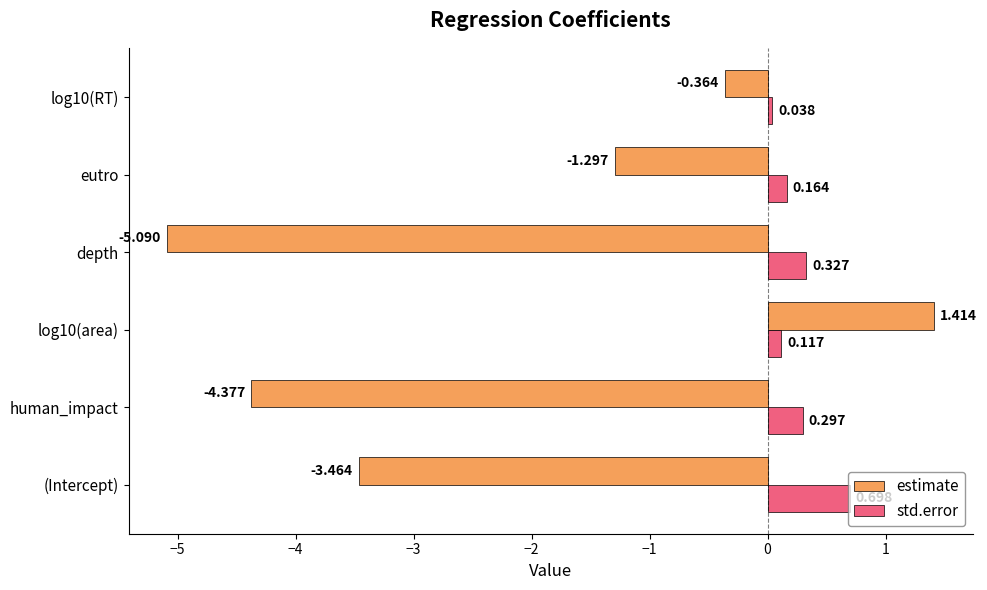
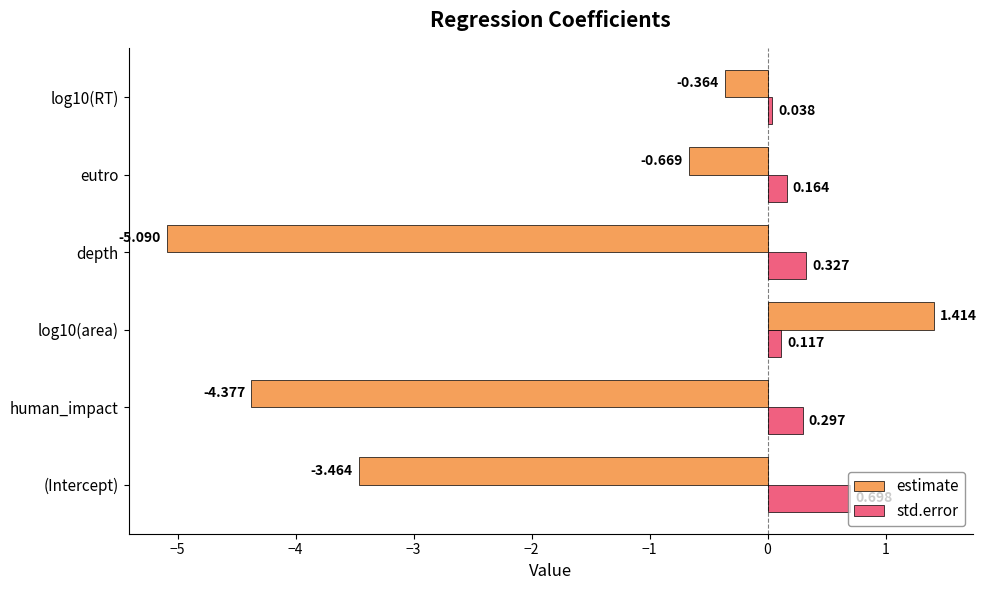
  {
    "estimate": {
      "log10(RT)": -0.364,
-     "eutro": -1.297,
+     "eutro": -0.669,
      "depth": -5.090,
      "log10(area)": 1.414,
      "human_impact": -4.377,
      "(Intercept)": -3.464
    },
    "std.error": {
      "log10(RT)": 0.038,
      "eutro": 0.164,
      "depth": 0.327,
      "log10(area)": 0.117,
      "human_impact": 0.297
    }
  }
